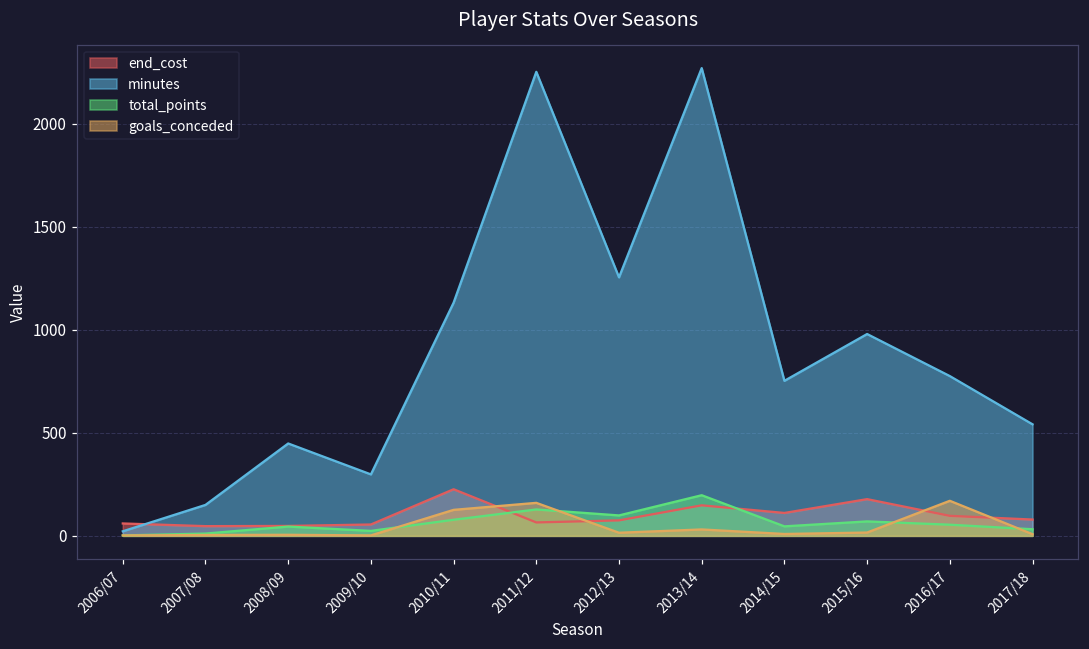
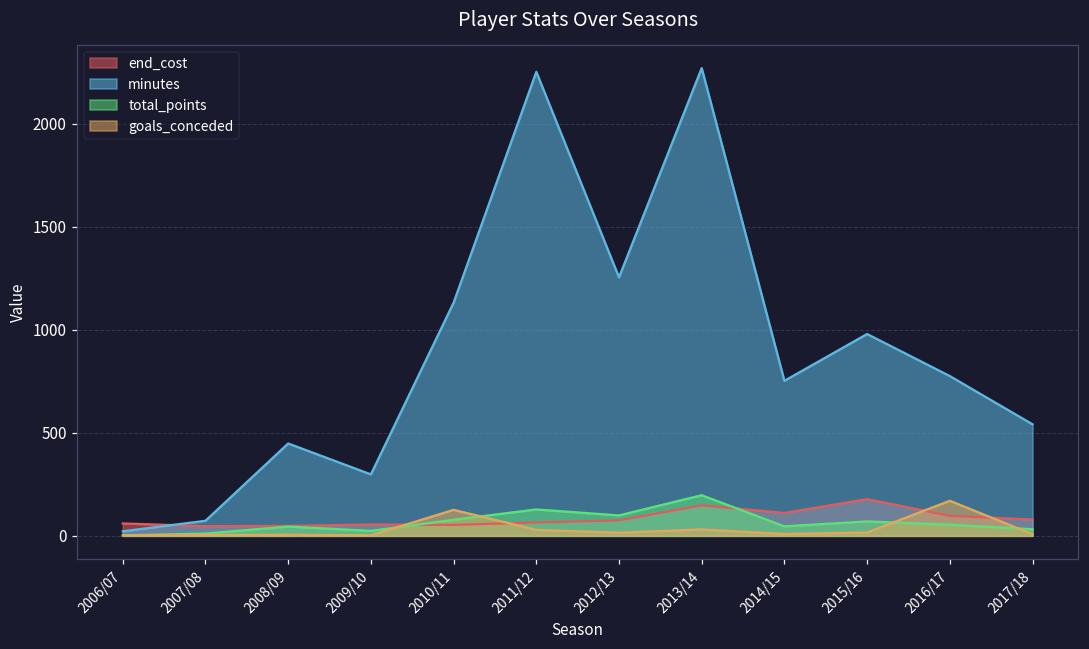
  {
    "end_cost": {
      "2006/07": 60,
      "2007/08": 50,
      "2009/10": 60,
-     "2010/11": 230,
+     "2010/11": 50,
      "2011/12": 70,
      "2012/13": 80,
      "2013/14": 150,
      "2014/15": 110,
      "2015/16": 180,
      "2016/17": 100,
      "2017/18": 80
    },
    "minutes": {
      "2006/07": 20,
-     "2007/08": 150,
+     "2007/08": 70,
      "2008/09": 450,
      "2009/10": 300,
      "2010/11": 1130,
      "2011/12": 2250,
      "2012/13": 1250,
      "2013/14": 2270,
      "2014/15": 750,
      "2015/16": 980,
      "2016/17": 780,
      "2017/18": 540
    },
    "total_points": {
      "2009/10": 20,
      "2010/11": 80,
      "2011/12": 130,
      "2012/13": 100,
      "2013/14": 200,
      "2014/15": 50,
      "2015/16": 70,
      "2016/17": 50,
      "2017/18": 30
    },
    "goals_conceded": {
      "2008/09": 10,
      "2009/10": 0,
      "2010/11": 130,
-     "2011/12": 160,
+     "2011/12": 30,
      "2012/13": 20,
      "2013/14": 30,
      "2014/15": 10,
      "2015/16": 20,
      "2016/17": 170,
      "2017/18": 10
    }
  }
